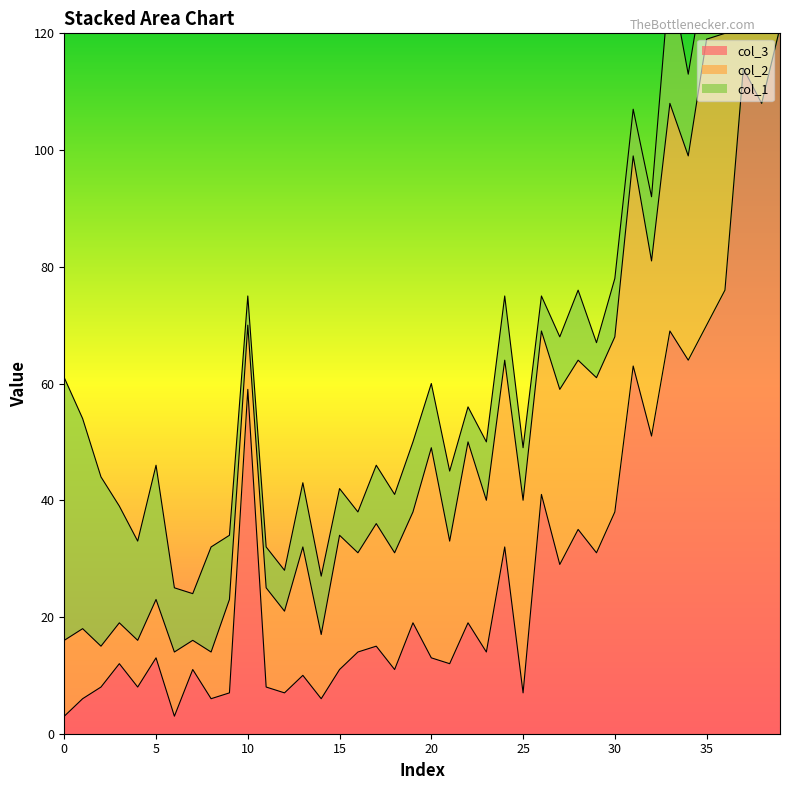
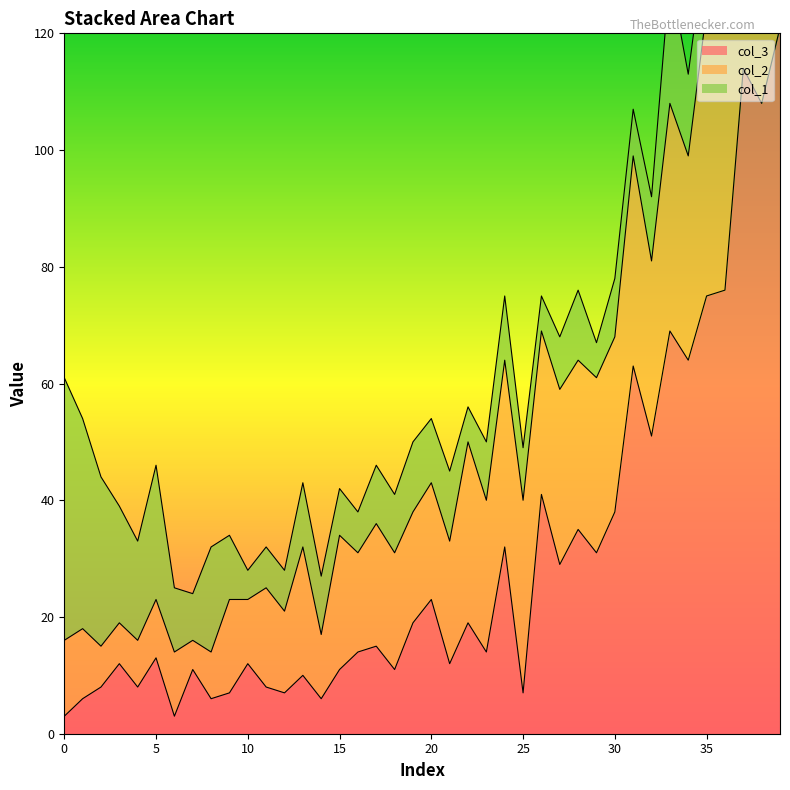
  {
    "col_3": {
      "0": 3,
      "5": 13,
-     "10": 59,
+     "10": 12,
      "15": 11,
-     "20": 13,
+     "20": 23,
      "25": 7,
      "30": 38,
-     "35": 70
+     "35": 75
    },
    "col_2": {
      "0": 13,
      "5": 10,
      "10": 11,
      "15": 23,
-     "20": 36,
+     "20": 20,
      "25": 33,
      "30": 30
    },
    "col_1": {
      "0": 45,
      "5": 23,
      "10": 5,
      "15": 8,
      "20": 11,
      "25": 9,
      "30": 10
    }
  }
